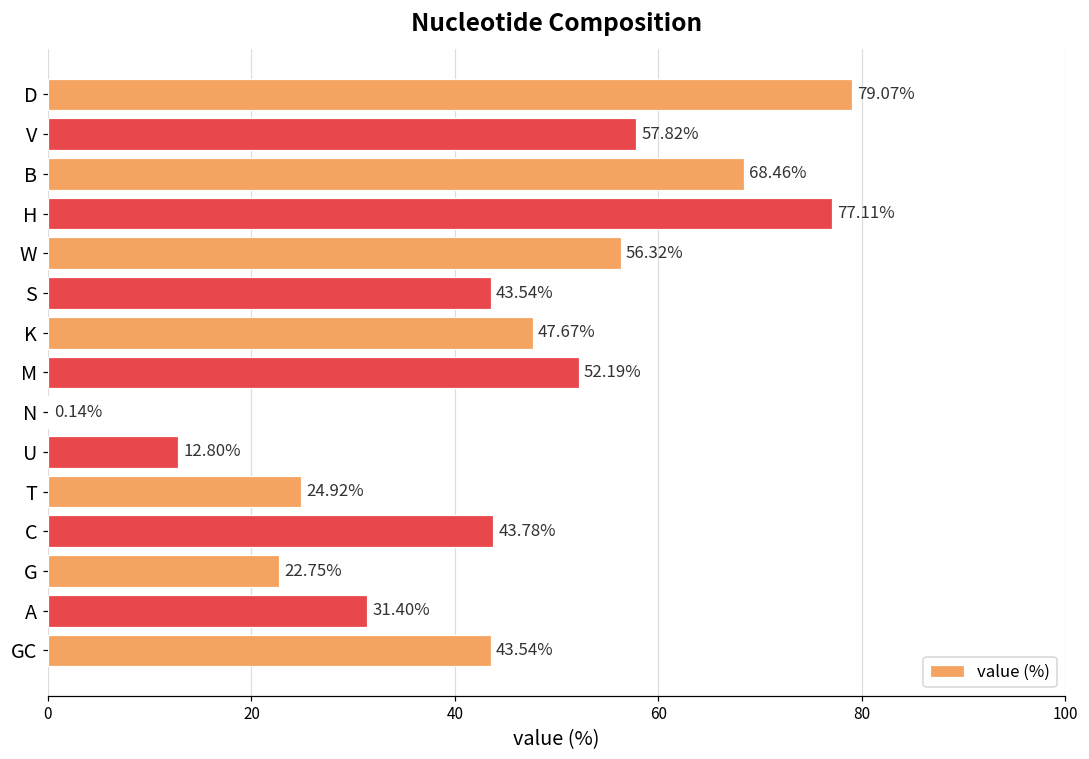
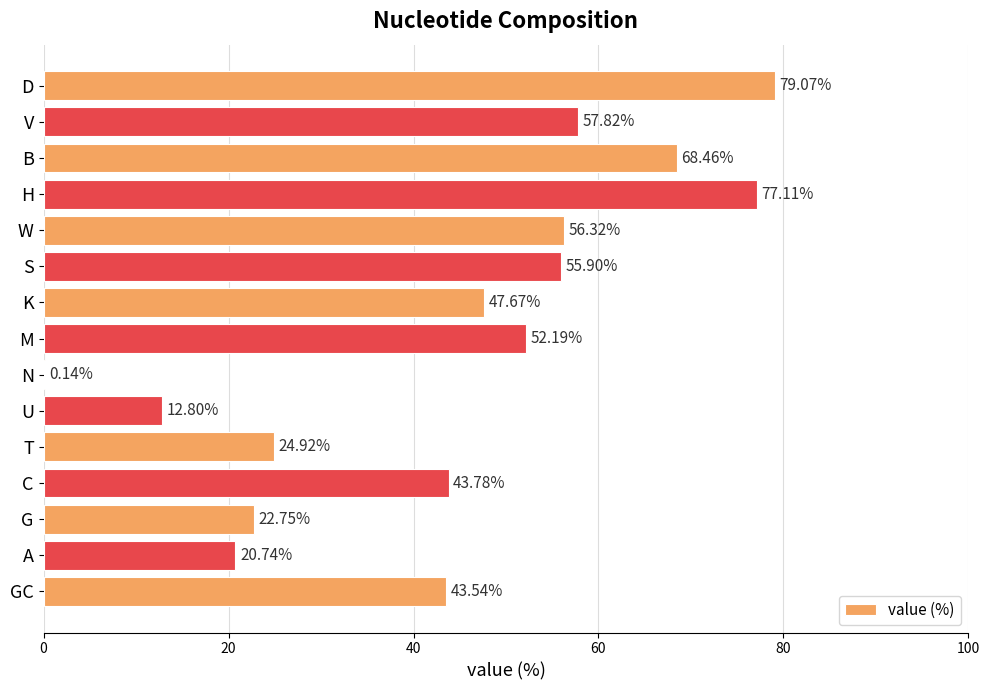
  {
    "D": "79.07%",
    "V": "57.82%",
    "B": "68.46%",
    "H": "77.11%",
    "W": "56.32%",
-   "S": "43.54%",
+   "S": "55.90%",
    "K": "47.67%",
    "M": "52.19%",
    "N": "0.14%",
    "U": "12.80%",
    "T": "24.92%",
    "C": "43.78%",
    "G": "22.75%",
-   "A": "31.40%",
+   "A": "20.74%",
    "GC": "43.54%"
  }
